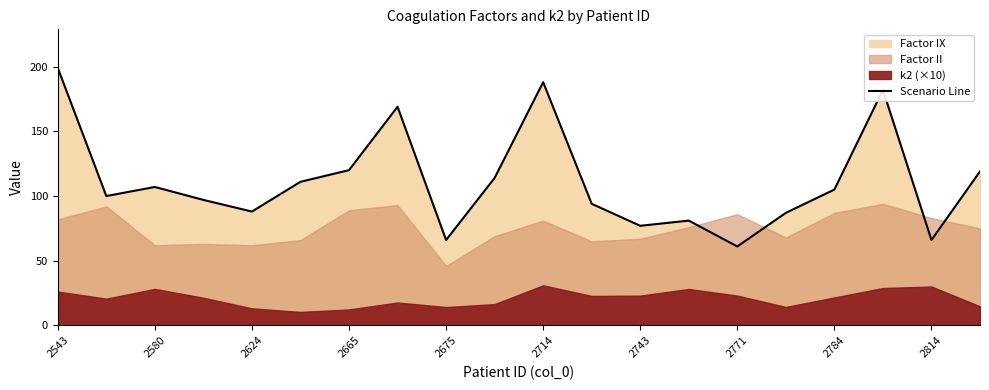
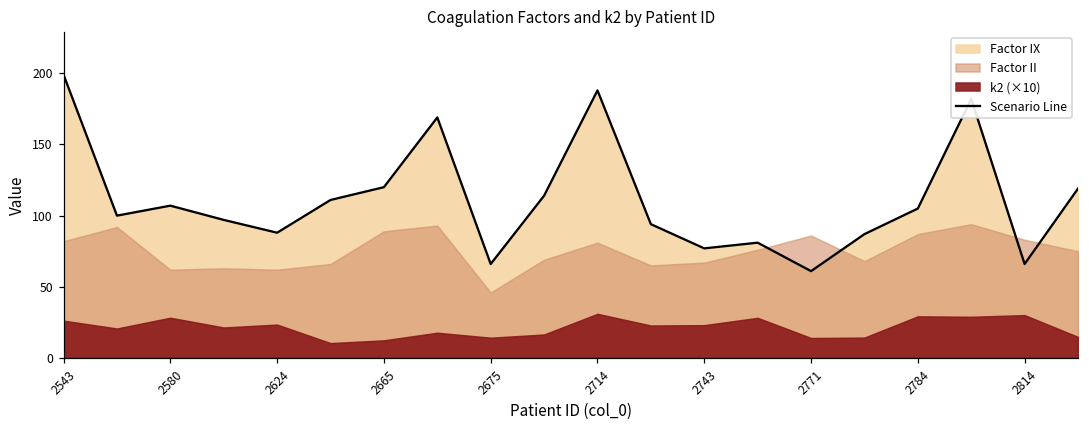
  {
    "k2 (×10)": {
      "2543": 26,
      "2580": 28,
-     "2624": 13,
+     "2624": 23,
      "2665": 12,
      "2675": 14,
      "2714": 31,
      "2743": 23,
-     "2771": 23,
-     "2784": 22,
+     "2771": 14,
+     "2784": 29,
      "2814": 30
    }
  }
